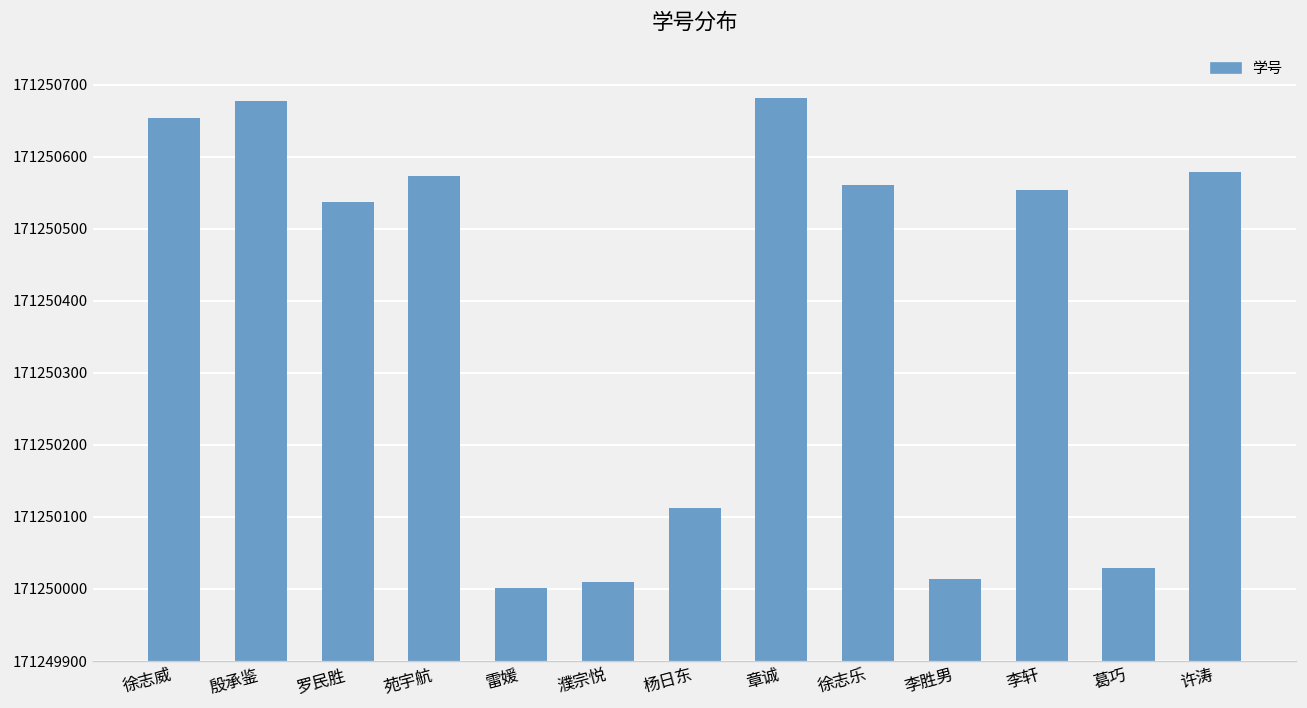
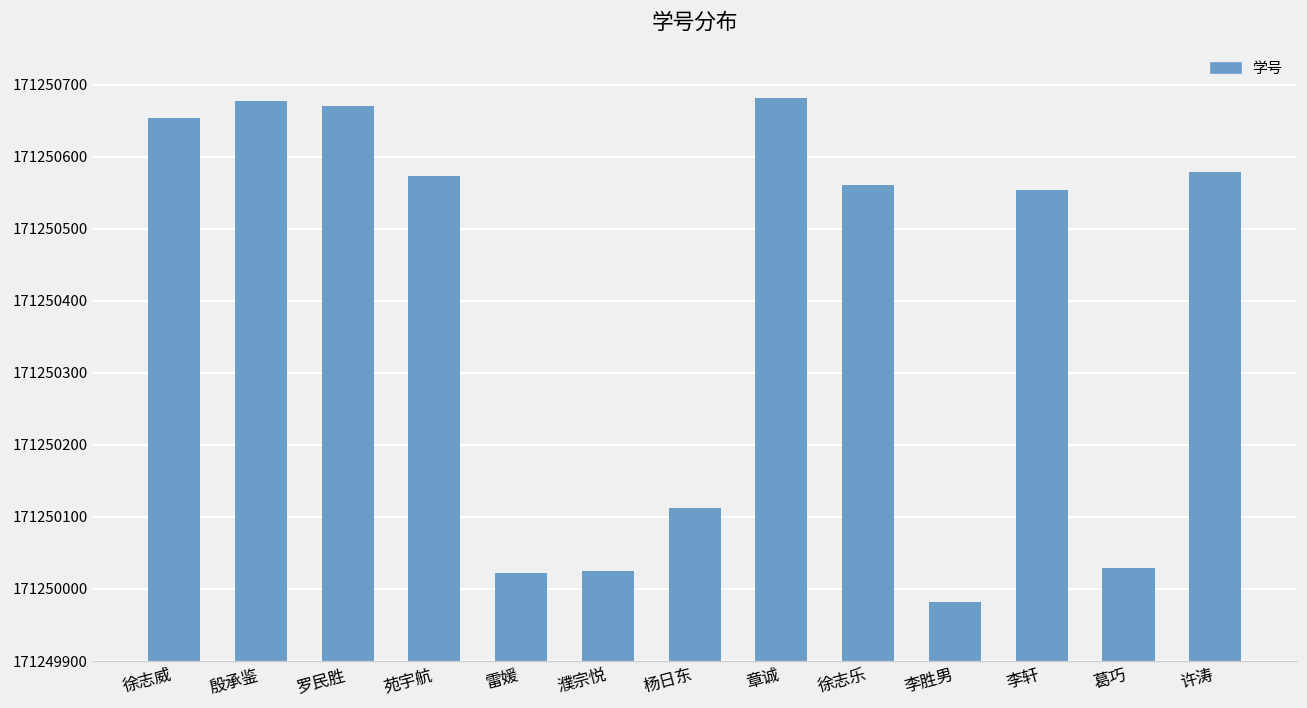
  {
    "徐志威": 171250650,
    "殷承鉴": 171250680,
-   "罗民胜": 171250540,
+   "罗民胜": 171250670,
    "苑宇航": 171250570,
-   "雷媛": 171250000,
-   "濮宗悦": 171250010,
+   "雷媛": 171250020,
+   "濮宗悦": 171250030,
    "杨日东": 171250110,
    "章诚": 171250680,
    "徐志乐": 171250560,
-   "李胜男": 171250010,
+   "李胜男": 171249980,
    "李轩": 171250550,
    "葛巧": 171250030,
    "许涛": 171250580
  }
